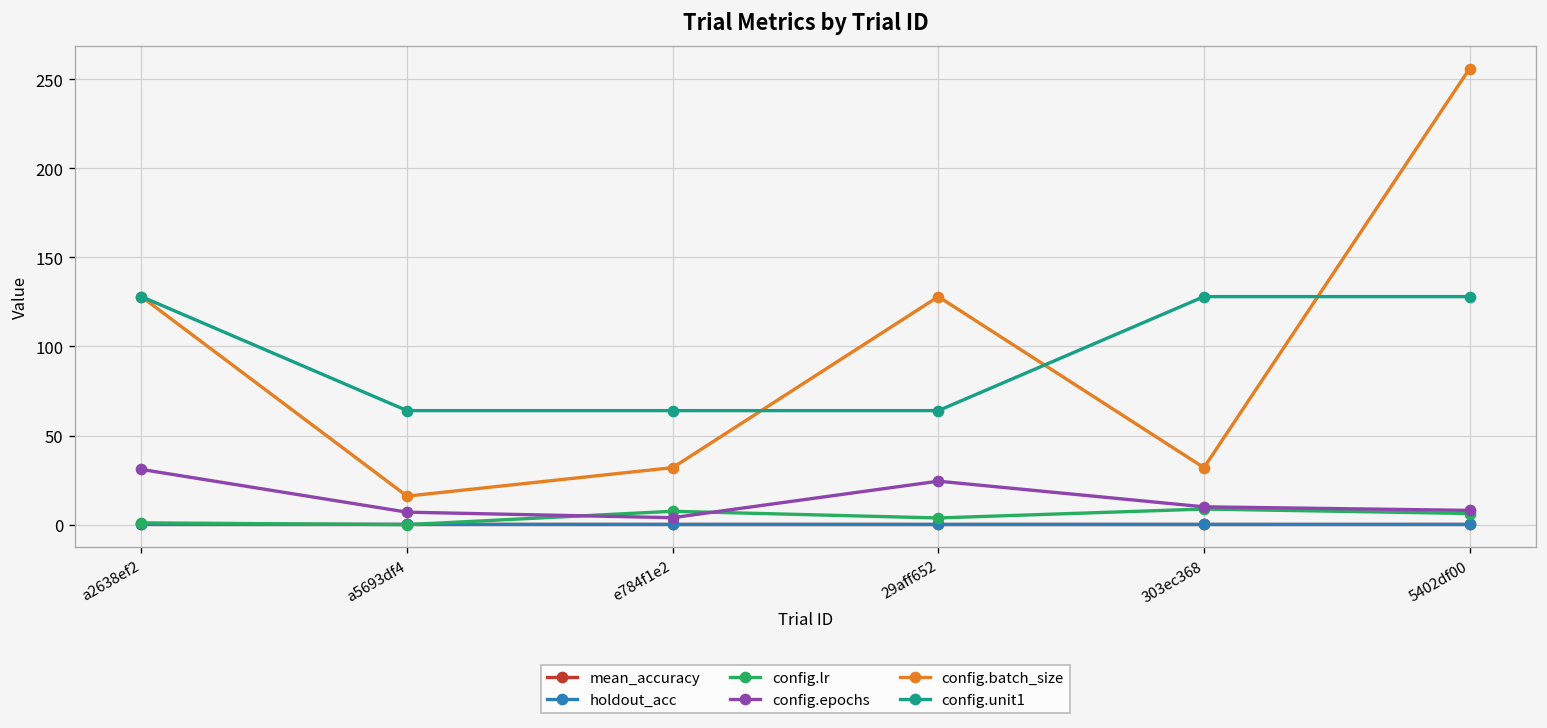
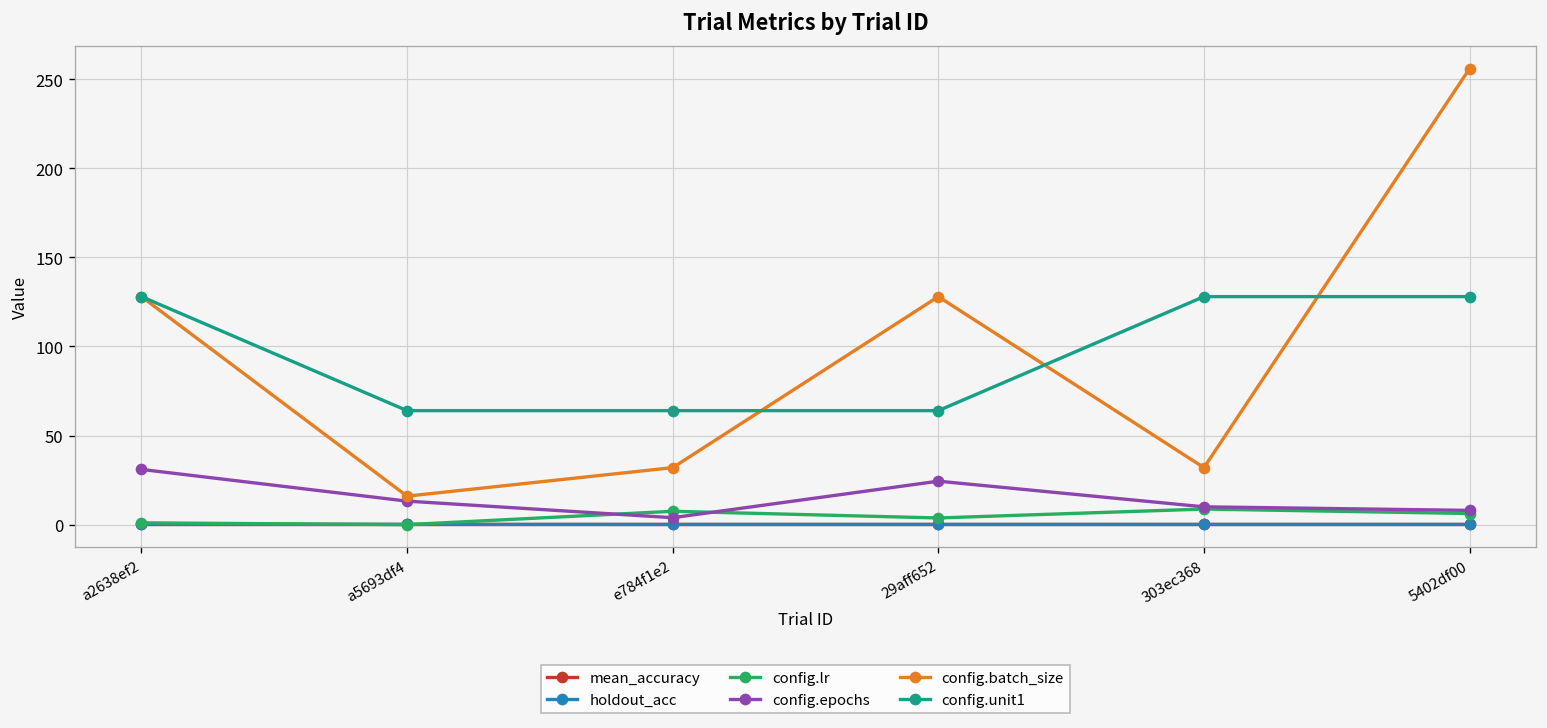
  {
    "holdout_acc": {
      "e784f1e2": 0,
      "29aff652": 0,
      "303ec368": 0,
      "5402df00": 0
    },
    "config.epochs": {
      "a2638ef2": 31,
-     "a5693df4": 7,
+     "a5693df4": 13,
      "e784f1e2": 4,
      "29aff652": 24,
      "5402df00": 8
    },
    "config.batch_size": {
      "a5693df4": 16,
      "e784f1e2": 32,
      "29aff652": 128,
      "303ec368": 32,
      "5402df00": 256
    }
  }
